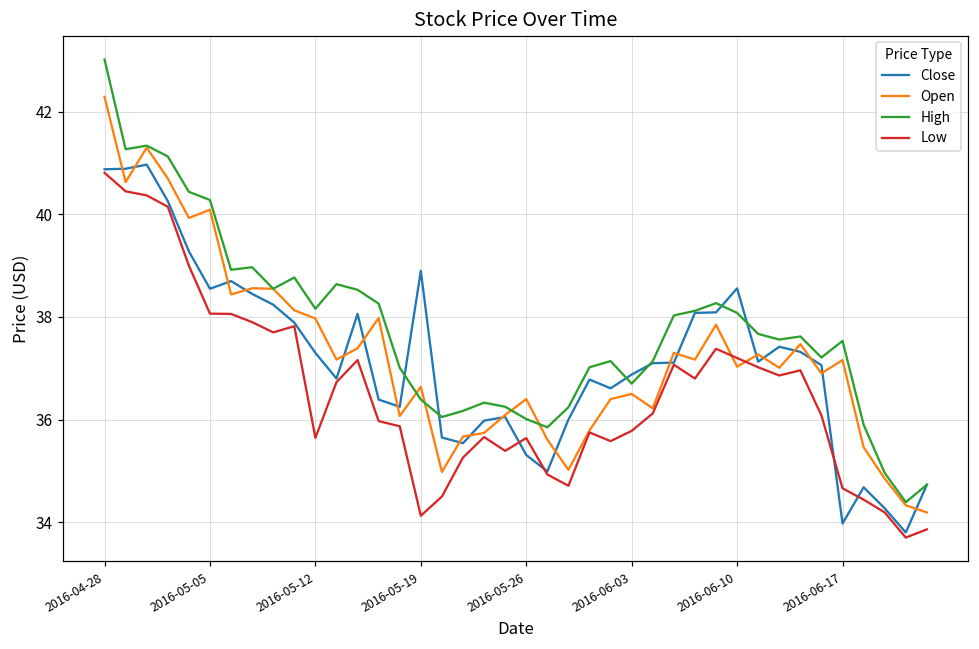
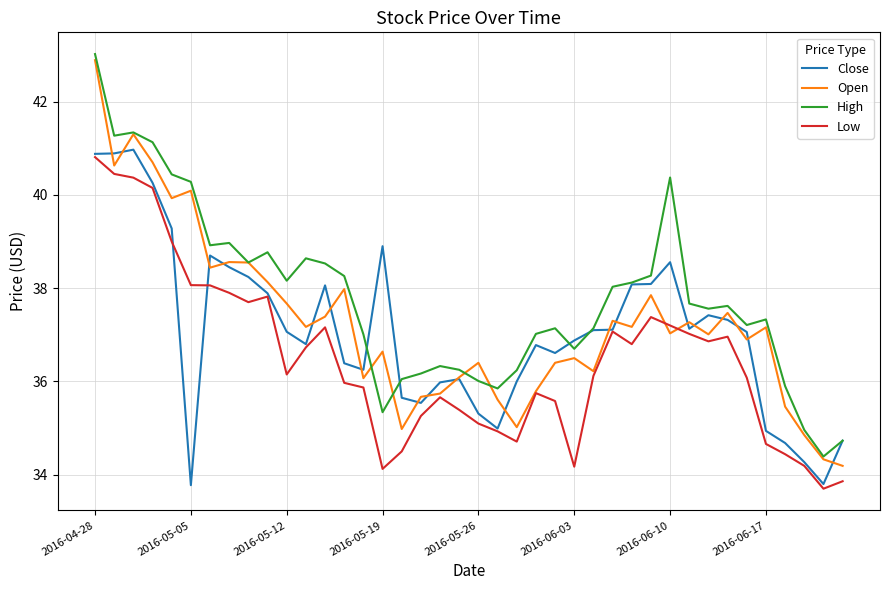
  {
    "Close": {
      "2016-04-28": 40.9,
-     "2016-05-05": 38.5,
-     "2016-05-12": 37.3,
+     "2016-05-05": 33.8,
+     "2016-05-12": 37.1,
      "2016-05-19": 38.9,
      "2016-05-26": 35.3,
      "2016-06-03": 36.9,
      "2016-06-10": 38.6,
-     "2016-06-17": 34.0
+     "2016-06-17": 34.9
    },
    "Open": {
-     "2016-04-28": 42.3,
+     "2016-04-28": 42.9,
      "2016-05-05": 40.1,
-     "2016-05-12": 38.0,
+     "2016-05-12": 37.7,
      "2016-05-19": 36.6,
      "2016-05-26": 36.4,
      "2016-06-03": 36.5,
      "2016-06-10": 37.0,
      "2016-06-17": 37.2
    },
    "High": {
      "2016-04-28": 43.0,
      "2016-05-05": 40.3,
      "2016-05-12": 38.2,
-     "2016-05-19": 36.4,
+     "2016-05-19": 35.3,
      "2016-05-26": 36.0,
      "2016-06-03": 36.7,
-     "2016-06-10": 38.1,
-     "2016-06-17": 37.5
+     "2016-06-10": 40.4,
+     "2016-06-17": 37.3
    },
    "Low": {
      "2016-04-28": 40.8,
      "2016-05-05": 38.1,
-     "2016-05-12": 35.6,
+     "2016-05-12": 36.2,
      "2016-05-19": 34.1,
-     "2016-05-26": 35.6,
-     "2016-06-03": 35.8,
+     "2016-05-26": 35.1,
+     "2016-06-03": 34.2,
      "2016-06-10": 37.2,
      "2016-06-17": 34.7
    }
  }
